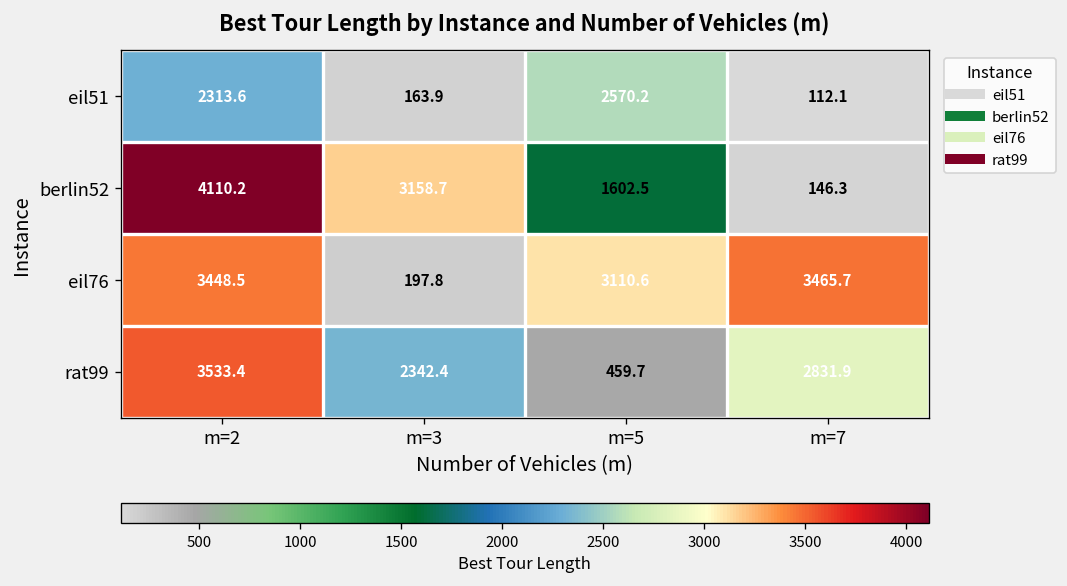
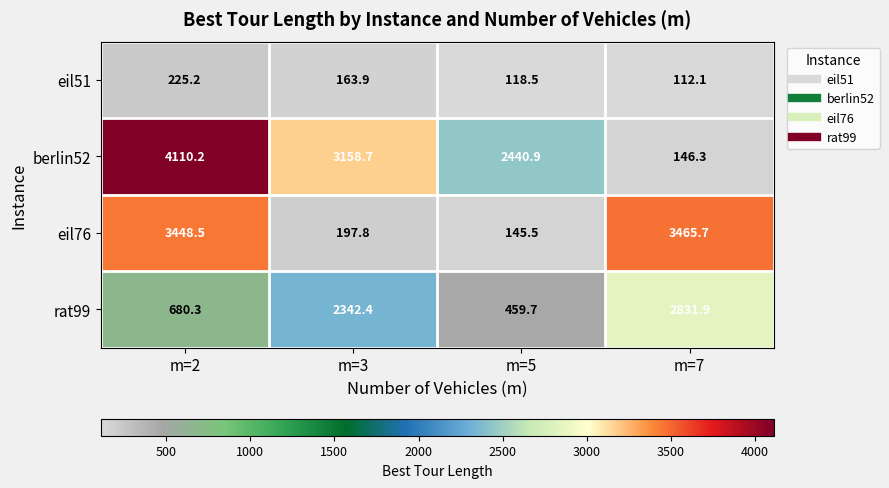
  {
    "eil51": {
-     "m=2": 2313.6,
+     "m=2": 225.2,
      "m=3": 163.9,
-     "m=5": 2570.2,
+     "m=5": 118.5,
      "m=7": 112.1
    },
    "berlin52": {
      "m=2": 4110.2,
      "m=3": 3158.7,
-     "m=5": 1602.5,
+     "m=5": 2440.9,
      "m=7": 146.3
    },
    "eil76": {
      "m=2": 3448.5,
      "m=3": 197.8,
-     "m=5": 3110.6,
+     "m=5": 145.5,
      "m=7": 3465.7
    },
    "rat99": {
-     "m=2": 3533.4,
+     "m=2": 680.3,
      "m=3": 2342.4,
      "m=5": 459.7,
      "m=7": 2831.9
    }
  }
